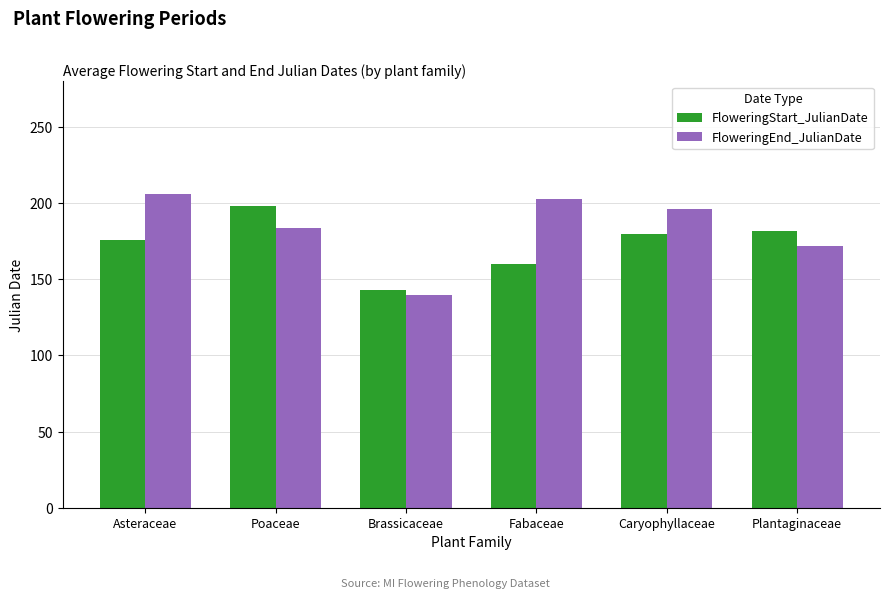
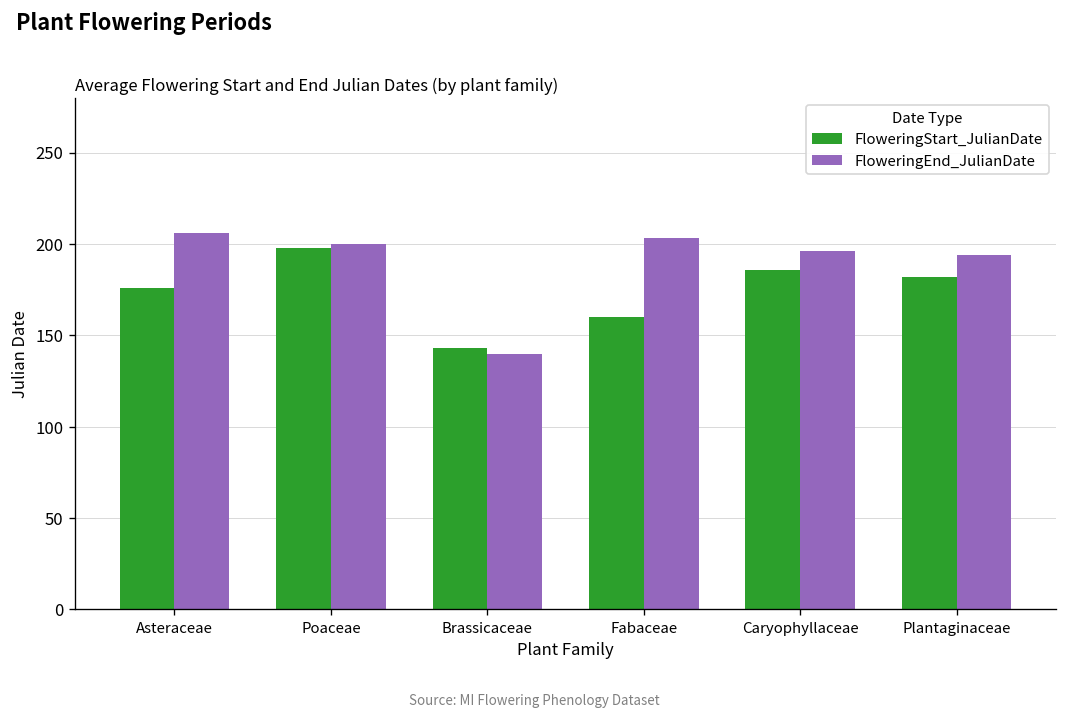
  {
    "FloweringStart_JulianDate": {
      "Asteraceae": 176,
      "Poaceae": 198,
      "Brassicaceae": 143,
      "Fabaceae": 160,
-     "Caryophyllaceae": 180,
+     "Caryophyllaceae": 186,
      "Plantaginaceae": 182
    },
    "FloweringEnd_JulianDate": {
      "Asteraceae": 206,
-     "Poaceae": 184,
+     "Poaceae": 200,
      "Brassicaceae": 140,
      "Fabaceae": 203,
      "Caryophyllaceae": 196,
-     "Plantaginaceae": 172
+     "Plantaginaceae": 194
    }
  }
